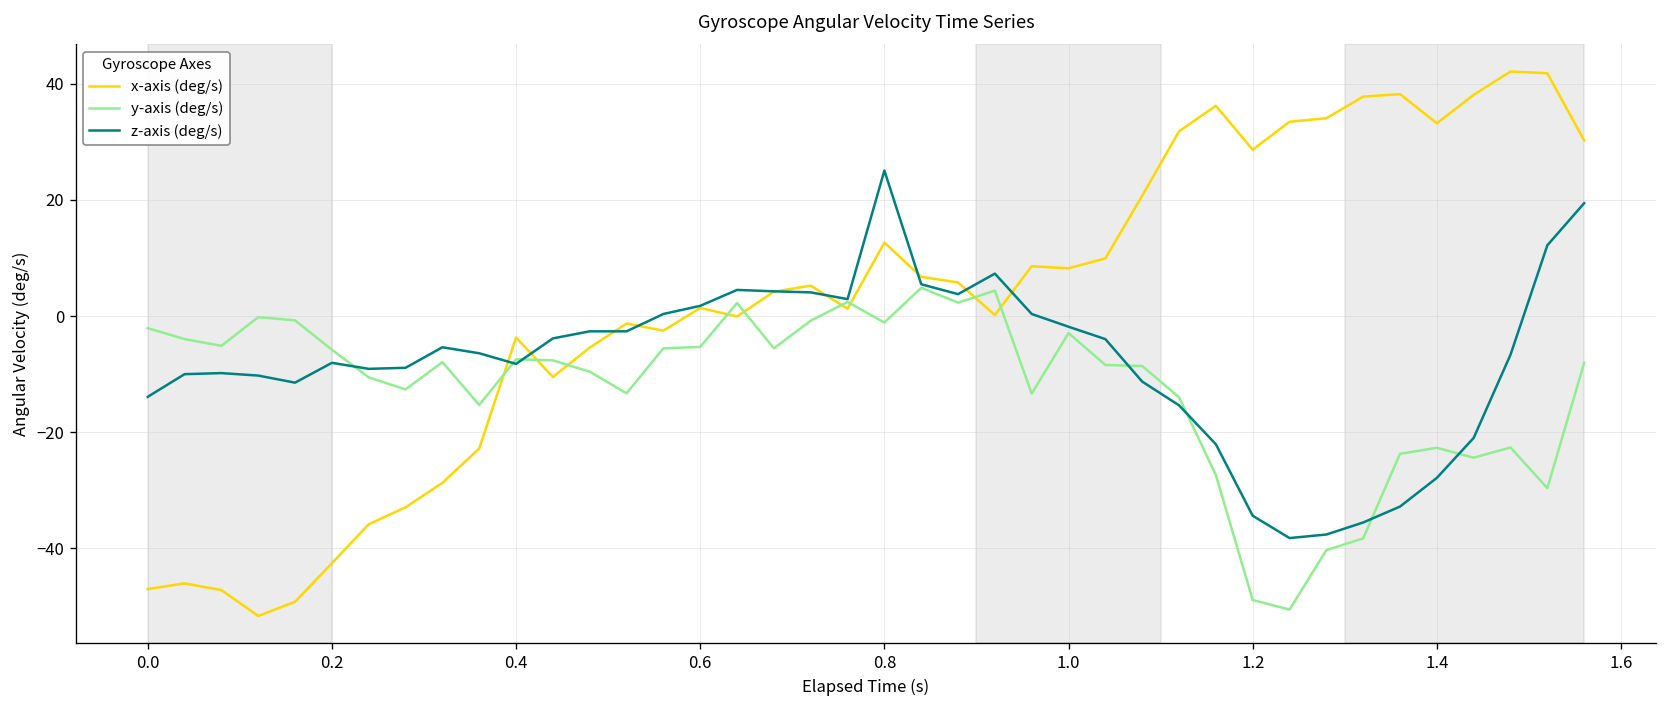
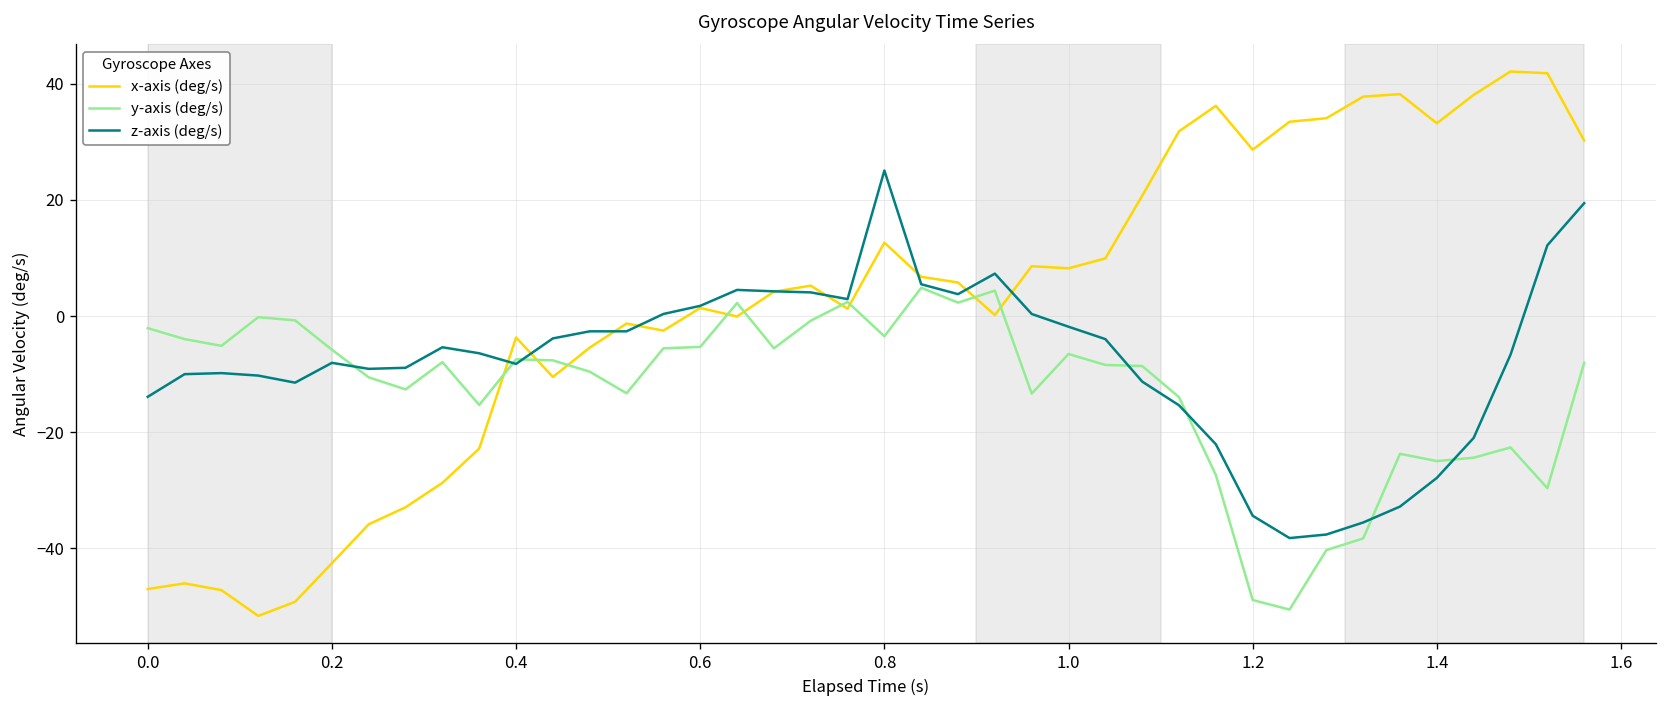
  {
    "x-axis (deg/s)": {
      "0.0": -47,
      "0.2": -43,
      "0.4": -4,
      "0.8": 13,
      "1.0": 8,
      "1.2": 29,
      "1.4": 33
    },
    "y-axis (deg/s)": {
      "0.0": -2,
      "0.2": -6,
      "0.4": -7,
      "0.6": -5,
-     "0.8": -1,
-     "1.0": -3,
+     "0.8": -3,
+     "1.0": -7,
      "1.2": -49,
-     "1.4": -23
+     "1.4": -25
    },
    "z-axis (deg/s)": {
      "0.0": -14,
      "0.2": -8,
      "0.4": -8,
      "0.8": 25,
      "1.0": -2,
      "1.2": -34,
      "1.4": -28
    }
  }
